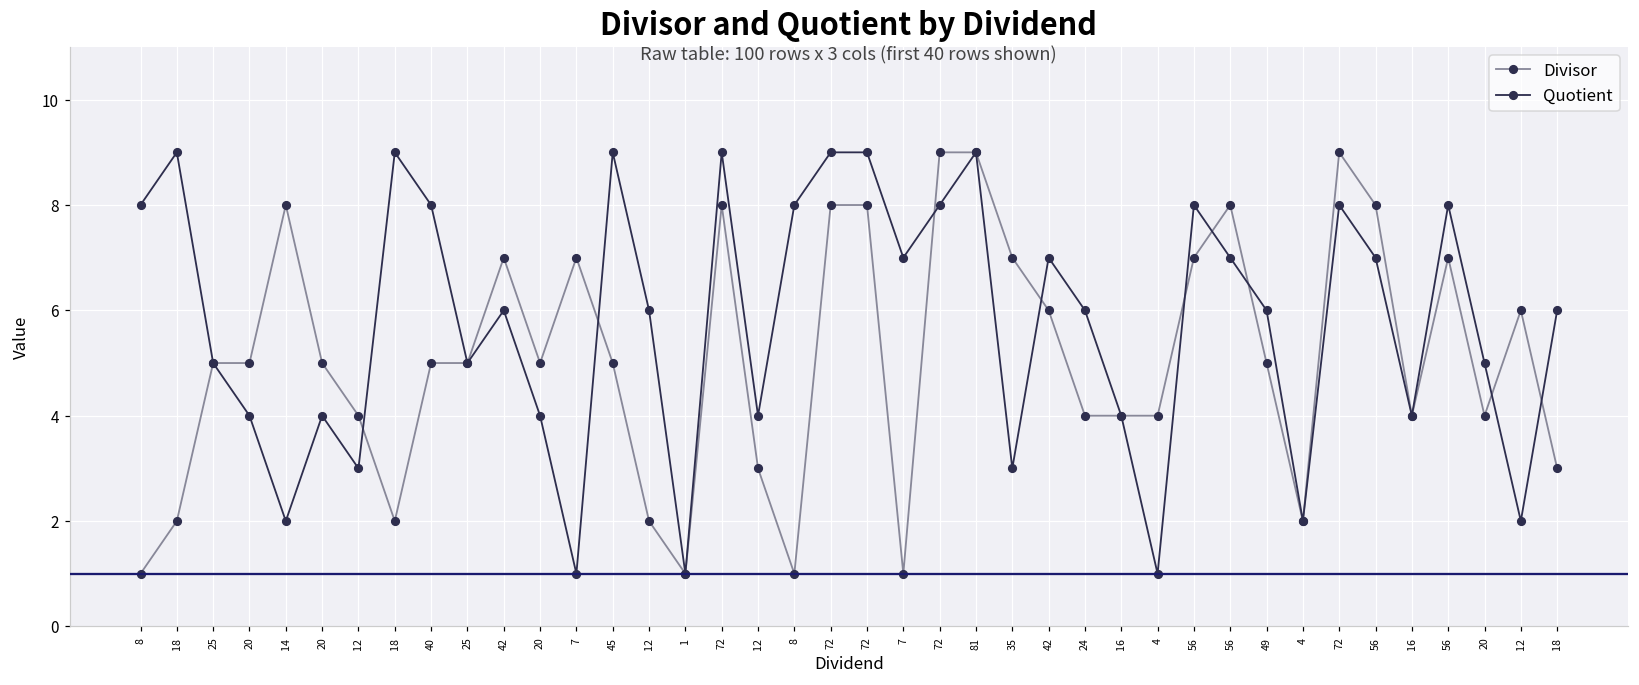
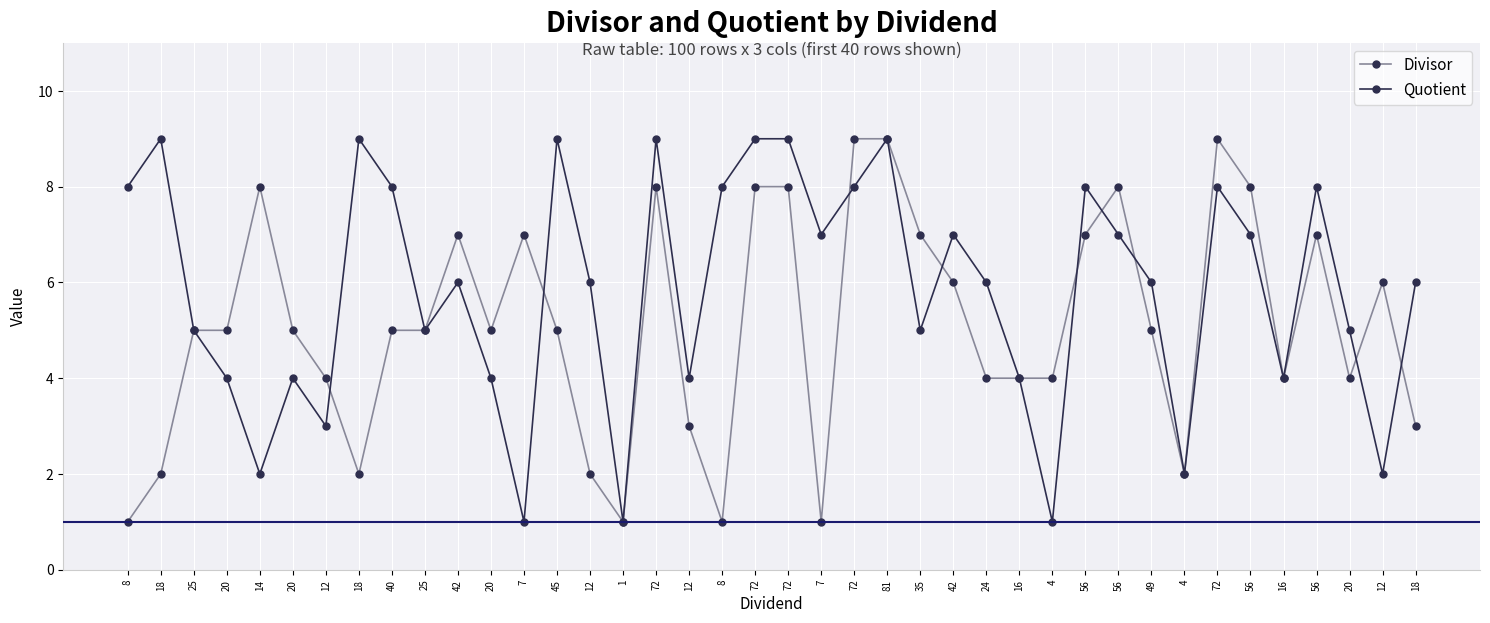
  {
    "Divisor": {
      "14": 8,
      "40": 5,
      "45": 5,
      "35": 7,
      "24": 4,
      "49": 5
    },
    "Quotient": {
      "14": 2,
      "40": 8,
      "45": 9,
-     "35": 3,
+     "35": 5,
      "24": 6,
      "49": 6
    }
  }
